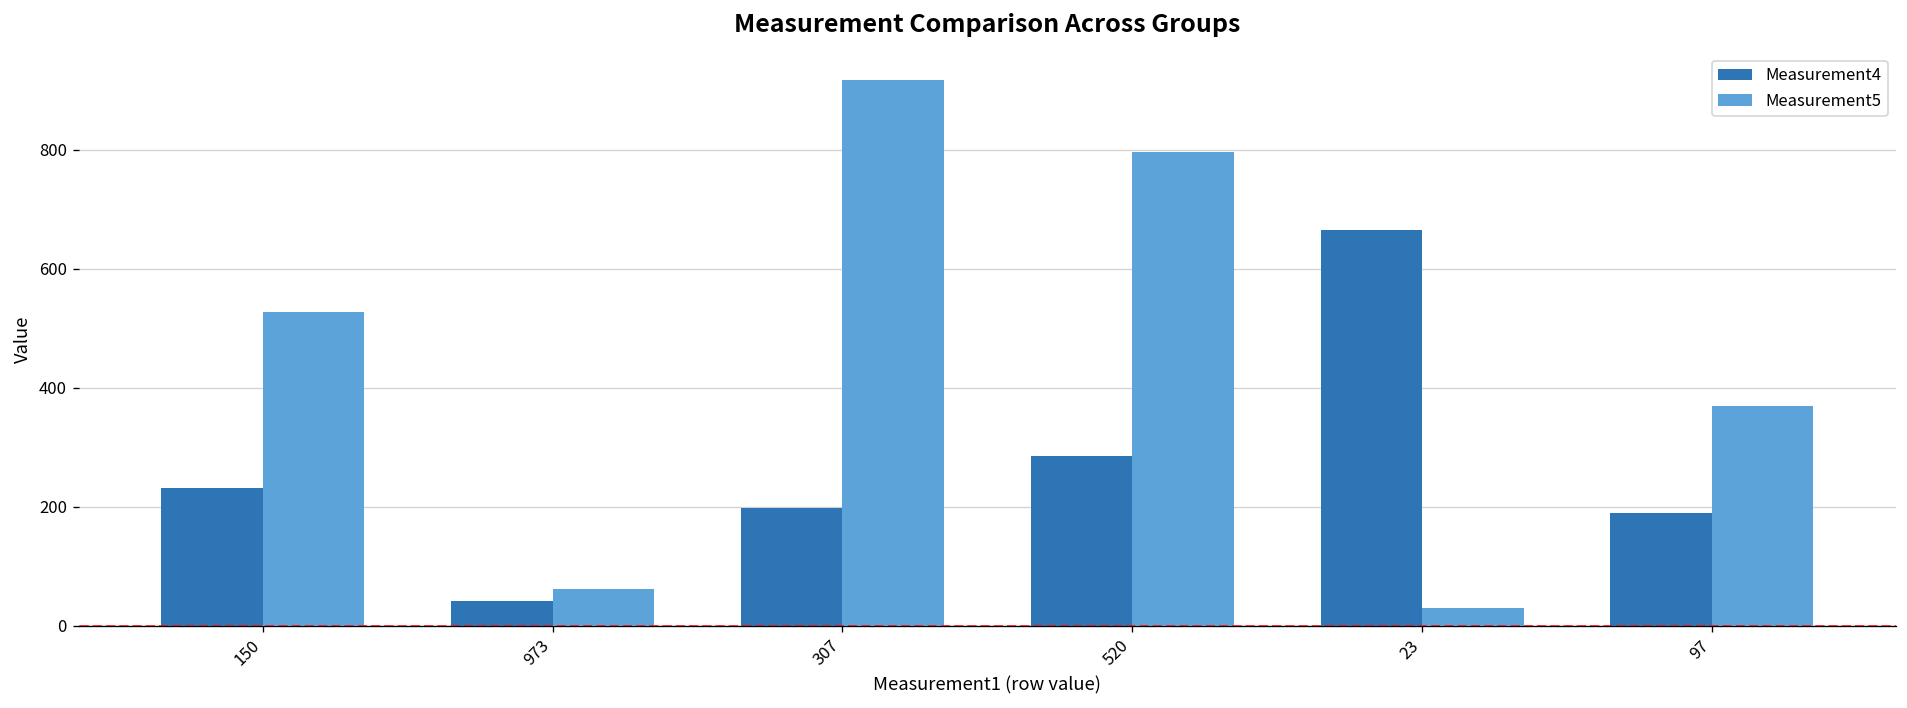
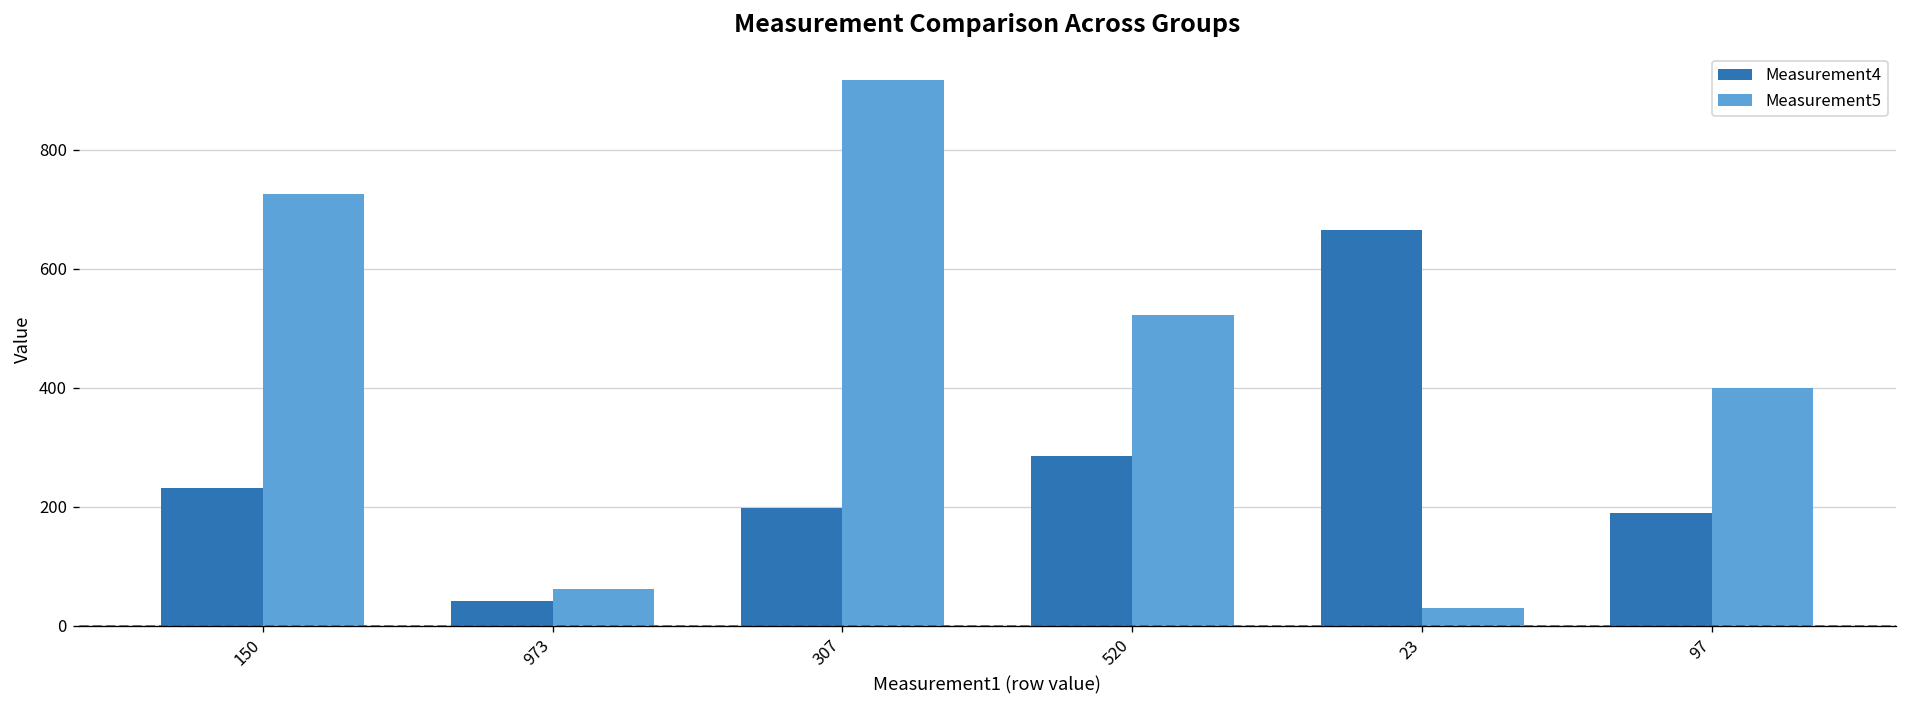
  {
    "Measurement4": {
      "150": 230,
      "973": 40,
      "307": 200,
      "520": 290,
      "23": 670,
      "97": 190
    },
    "Measurement5": {
-     "150": 530,
+     "150": 730,
      "973": 60,
      "307": 920,
-     "520": 800,
+     "520": 520,
      "23": 30,
-     "97": 370
+     "97": 400
    }
  }
